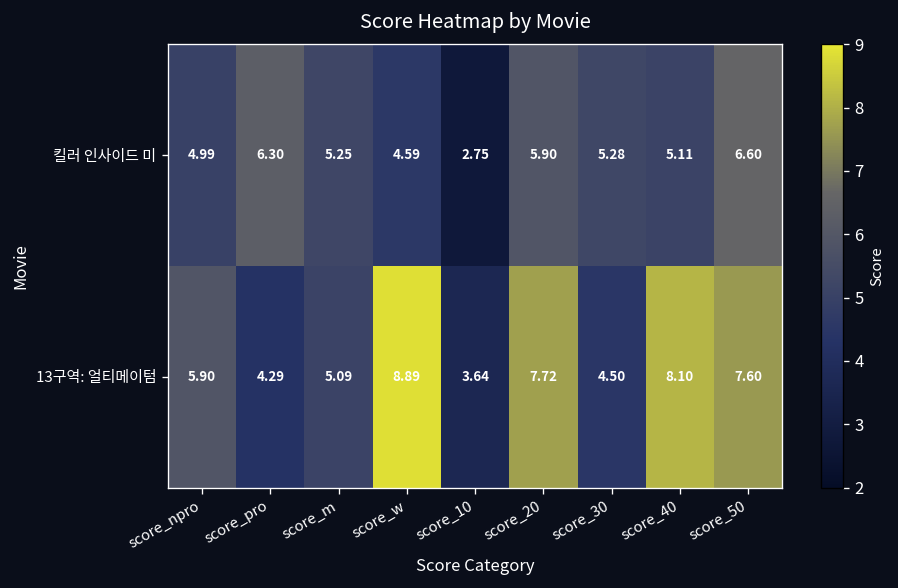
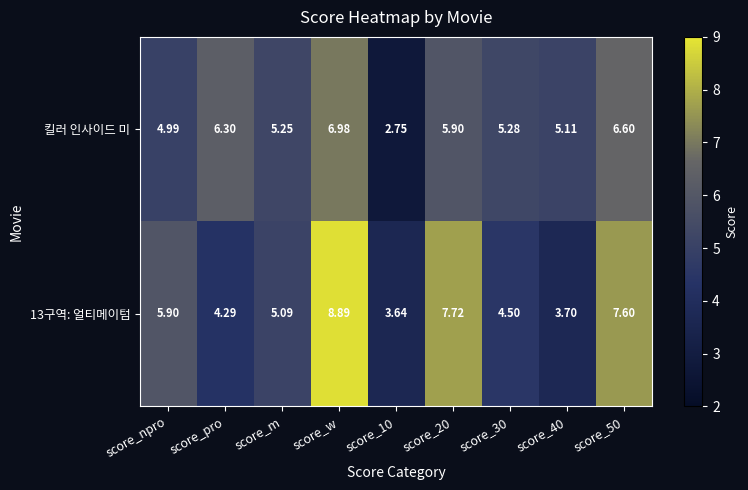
  {
    "킬러 인사이드 미": {
      "score_npro": 4.99,
      "score_pro": 6.30,
      "score_m": 5.25,
-     "score_w": 4.59,
+     "score_w": 6.98,
      "score_10": 2.75,
      "score_20": 5.90,
      "score_30": 5.28,
      "score_40": 5.11,
      "score_50": 6.60
    },
    "13구역: 얼티메이텀": {
      "score_npro": 5.90,
      "score_pro": 4.29,
      "score_m": 5.09,
      "score_w": 8.89,
      "score_10": 3.64,
      "score_20": 7.72,
      "score_30": 4.50,
-     "score_40": 8.10,
+     "score_40": 3.70,
      "score_50": 7.60
    }
  }
